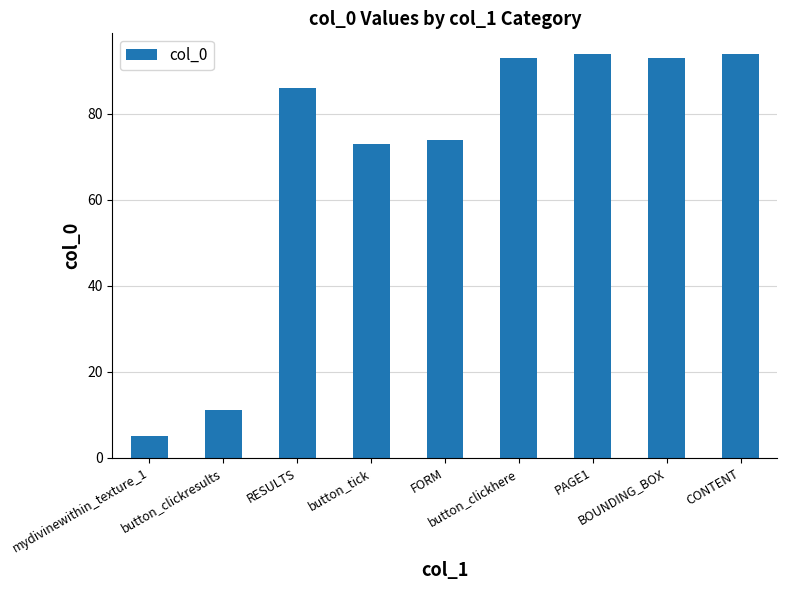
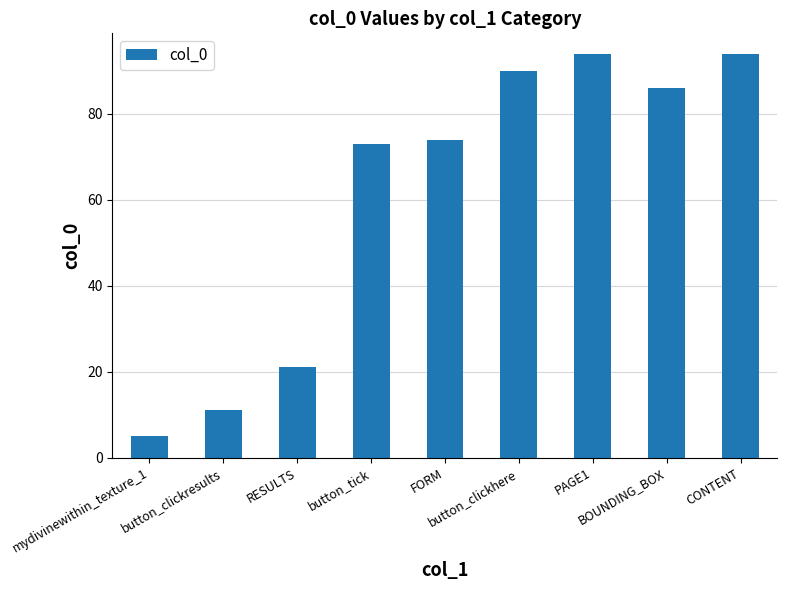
  {
    "mydivinewithin_texture_1": 5,
    "button_clickresults": 11,
-   "RESULTS": 86,
+   "RESULTS": 21,
    "button_tick": 73,
    "FORM": 74,
-   "button_clickhere": 93,
+   "button_clickhere": 90,
    "PAGE1": 94,
-   "BOUNDING_BOX": 93,
+   "BOUNDING_BOX": 86,
    "CONTENT": 94
  }
